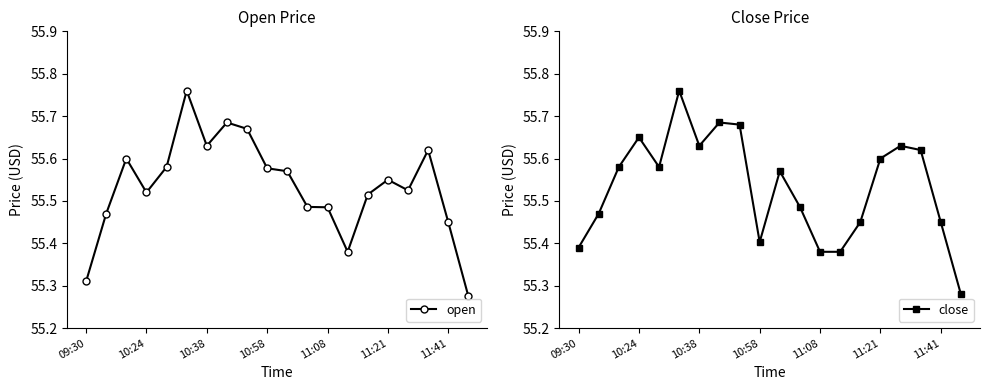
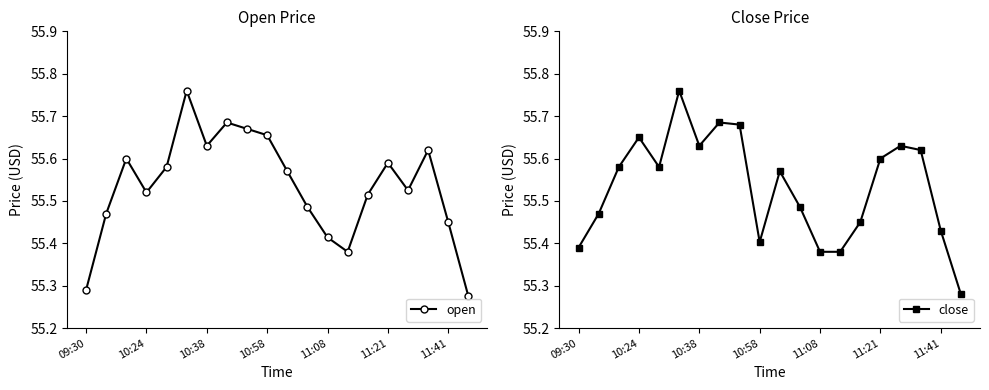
  {
    "Open Price": {
-     "09:30": 55.31,
+     "09:30": 55.29,
      "10:24": 55.52,
      "10:38": 55.63,
-     "10:58": 55.58,
-     "11:08": 55.49,
-     "11:21": 55.55,
+     "10:58": 55.66,
+     "11:08": 55.41,
+     "11:21": 55.59,
      "11:41": 55.45
    },
    "Close Price": {
      "09:30": 55.39,
      "10:24": 55.65,
      "10:38": 55.63,
      "10:58": 55.40,
      "11:08": 55.38,
      "11:21": 55.60,
-     "11:41": 55.45
+     "11:41": 55.43
    }
  }
